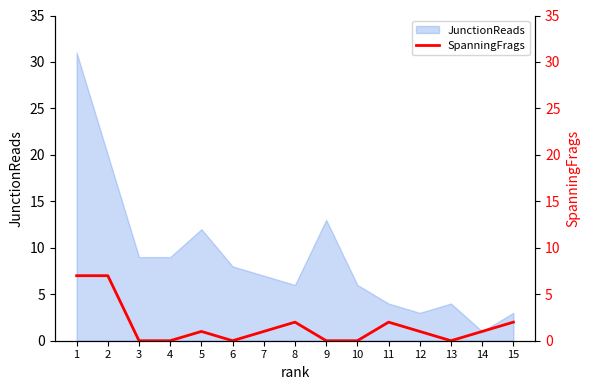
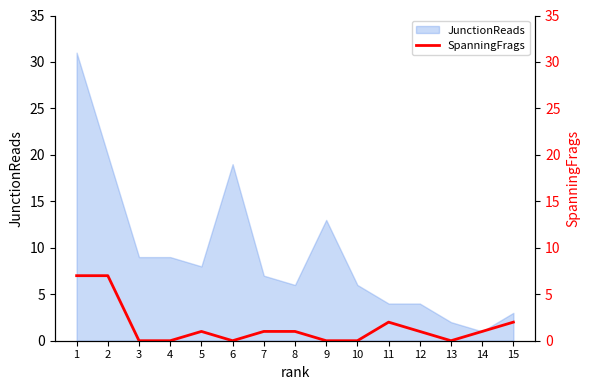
  {
    "JunctionReads": {
      "1": 31,
      "2": 20,
      "3": 9,
      "4": 9,
-     "5": 12,
-     "6": 8,
+     "5": 8,
+     "6": 19,
      "7": 7,
      "8": 6,
      "9": 13,
      "10": 6,
      "11": 4,
-     "12": 3,
-     "13": 4,
+     "12": 4,
+     "13": 2,
      "14": 1,
      "15": 3
    },
    "SpanningFrags": {
      "1": 7,
      "2": 7,
      "3": 0,
      "4": 0,
      "5": 1,
      "6": 0,
      "7": 1,
-     "8": 2,
+     "8": 1,
      "9": 0,
      "10": 0,
      "11": 2,
      "12": 1,
      "13": 0,
      "14": 1,
      "15": 2
    }
  }
